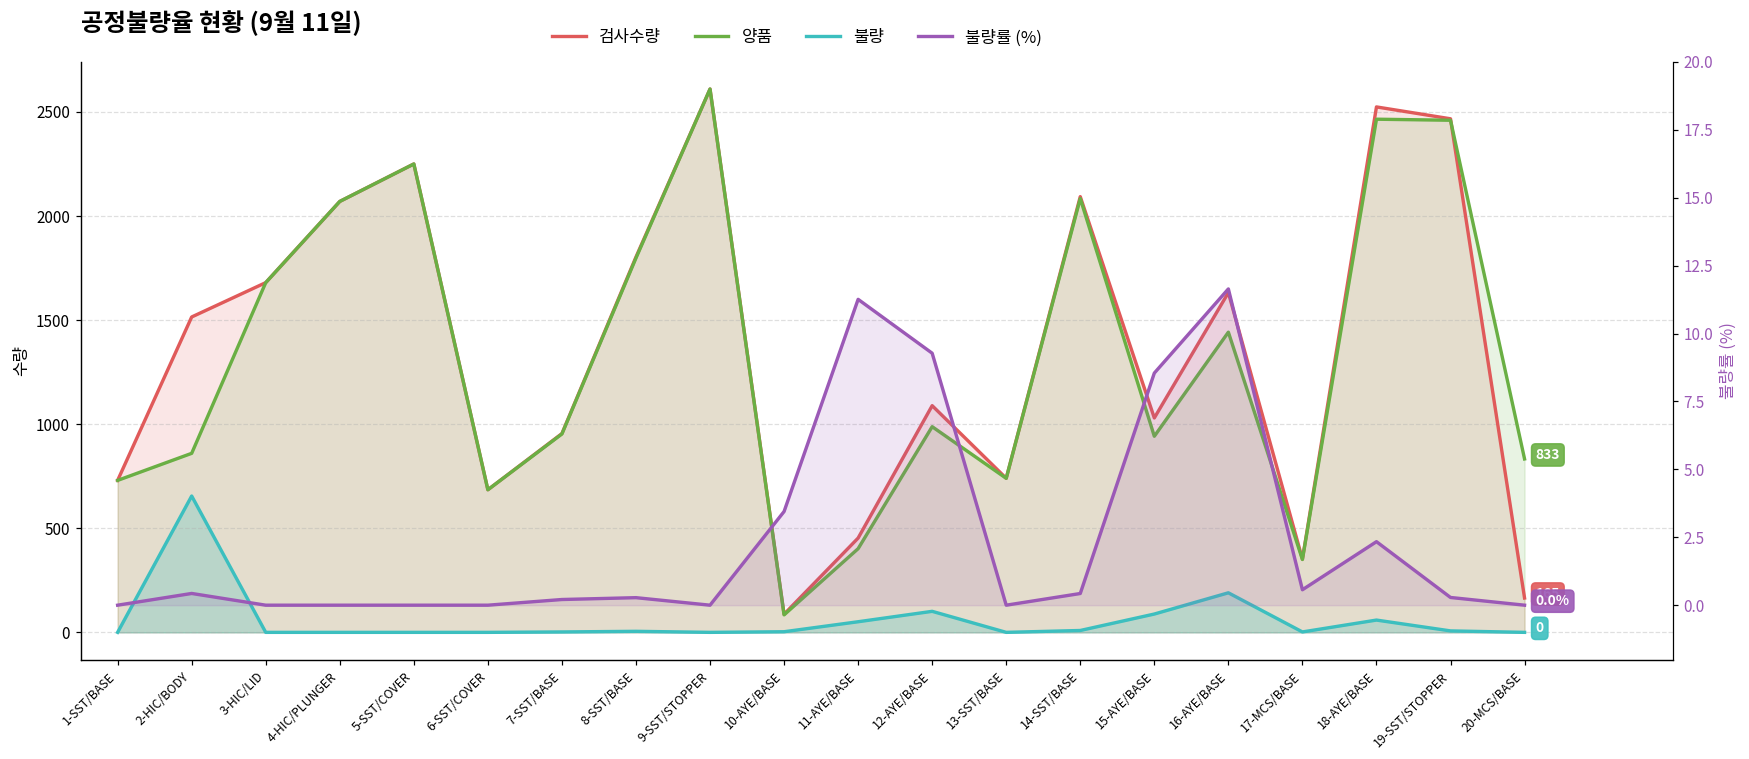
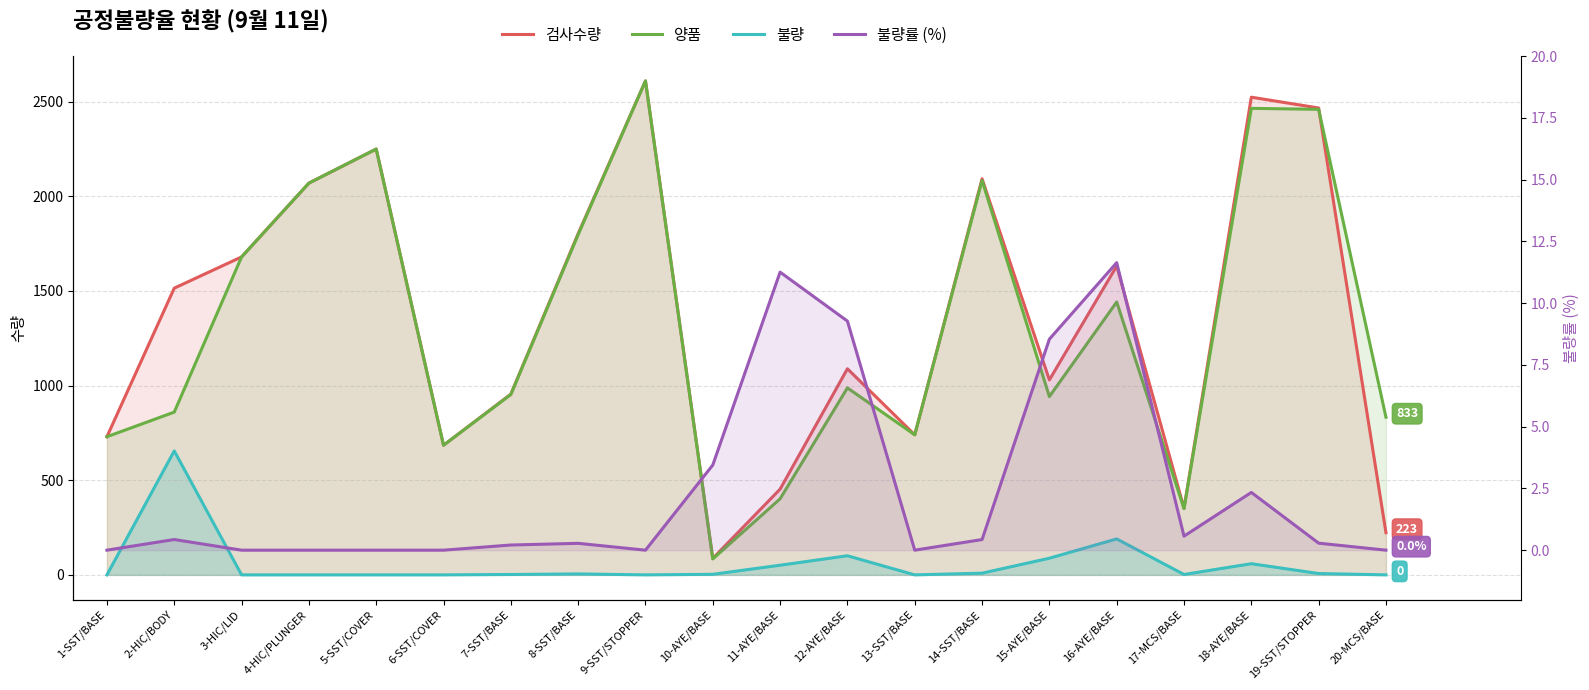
  {
    "검사수량": {
-     "20-MCS/BASE": 165
+     "20-MCS/BASE": 223
    }
  }
